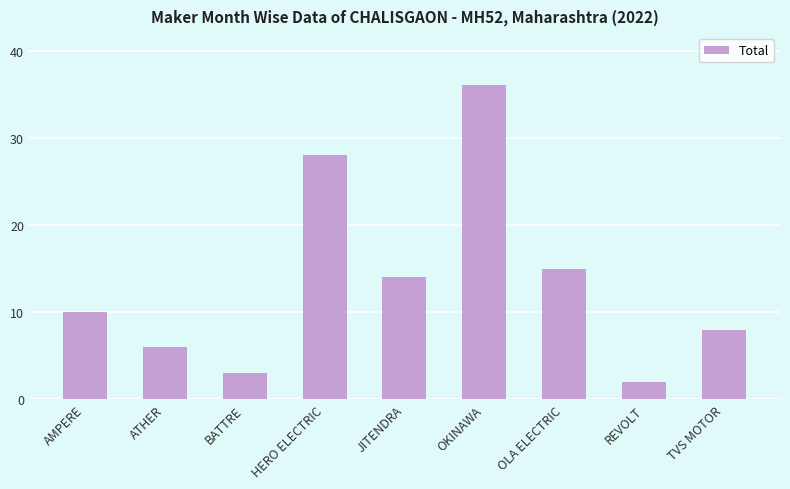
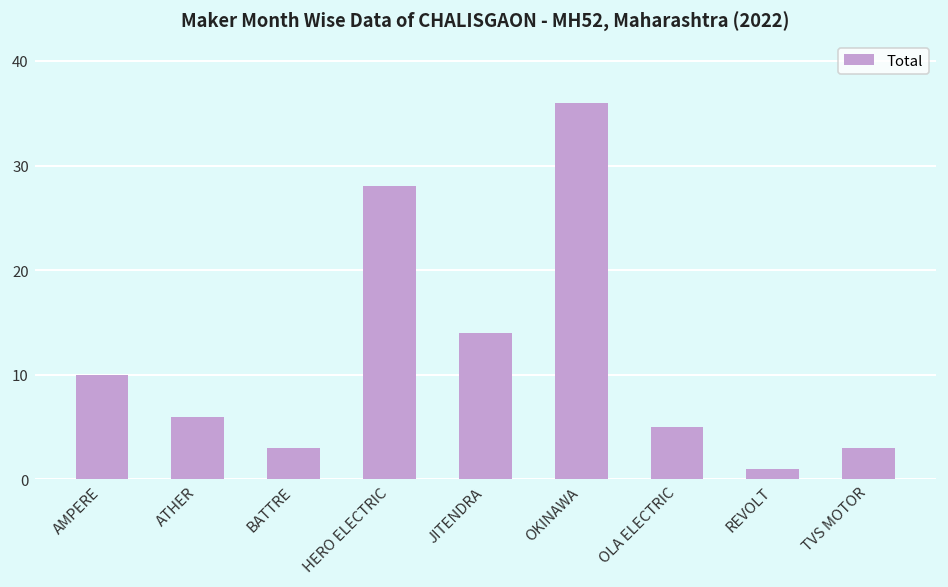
  {
    "AMPERE": 10,
    "ATHER": 6,
    "BATTRE": 3,
    "HERO ELECTRIC": 28,
    "JITENDRA": 14,
    "OKINAWA": 36,
-   "OLA ELECTRIC": 15,
-   "REVOLT": 2,
-   "TVS MOTOR": 8
+   "OLA ELECTRIC": 5,
+   "REVOLT": 1,
+   "TVS MOTOR": 3
  }
